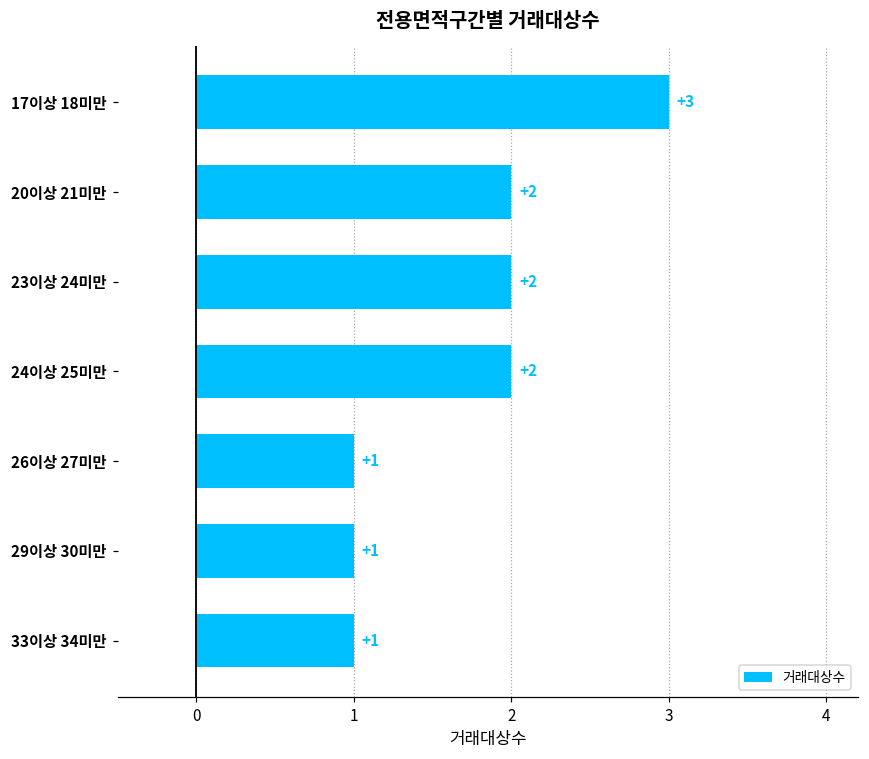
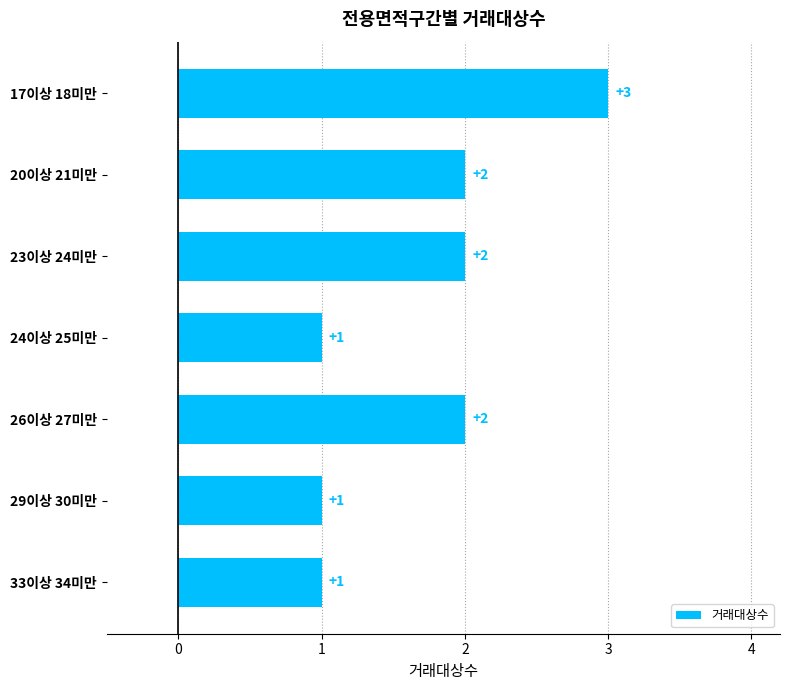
  {
    "17이상 18미만": "+3",
    "20이상 21미만": "+2",
    "23이상 24미만": "+2",
-   "24이상 25미만": "+2",
-   "26이상 27미만": "+1",
+   "24이상 25미만": "+1",
+   "26이상 27미만": "+2",
    "29이상 30미만": "+1",
    "33이상 34미만": "+1"
  }
